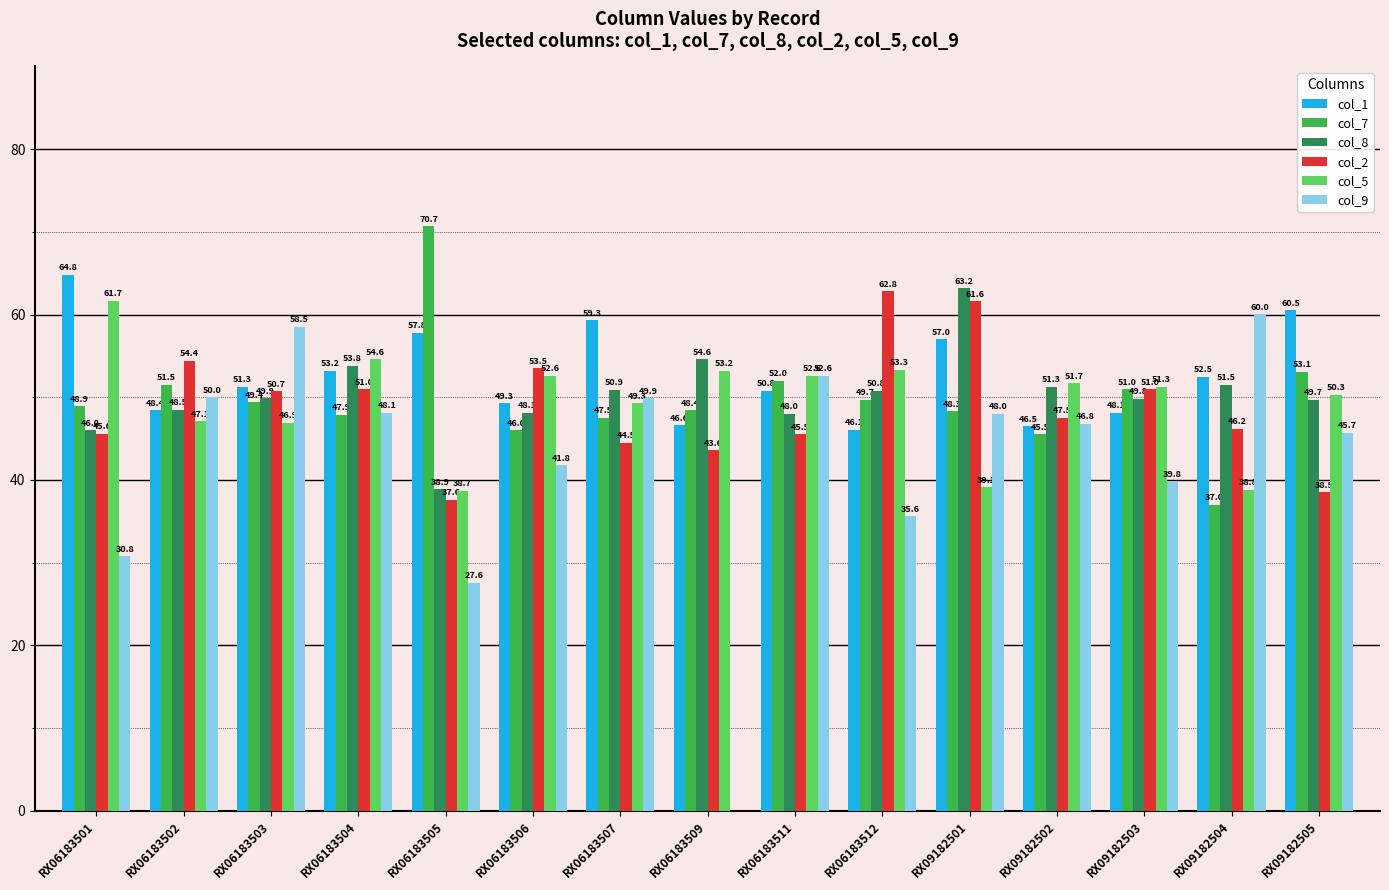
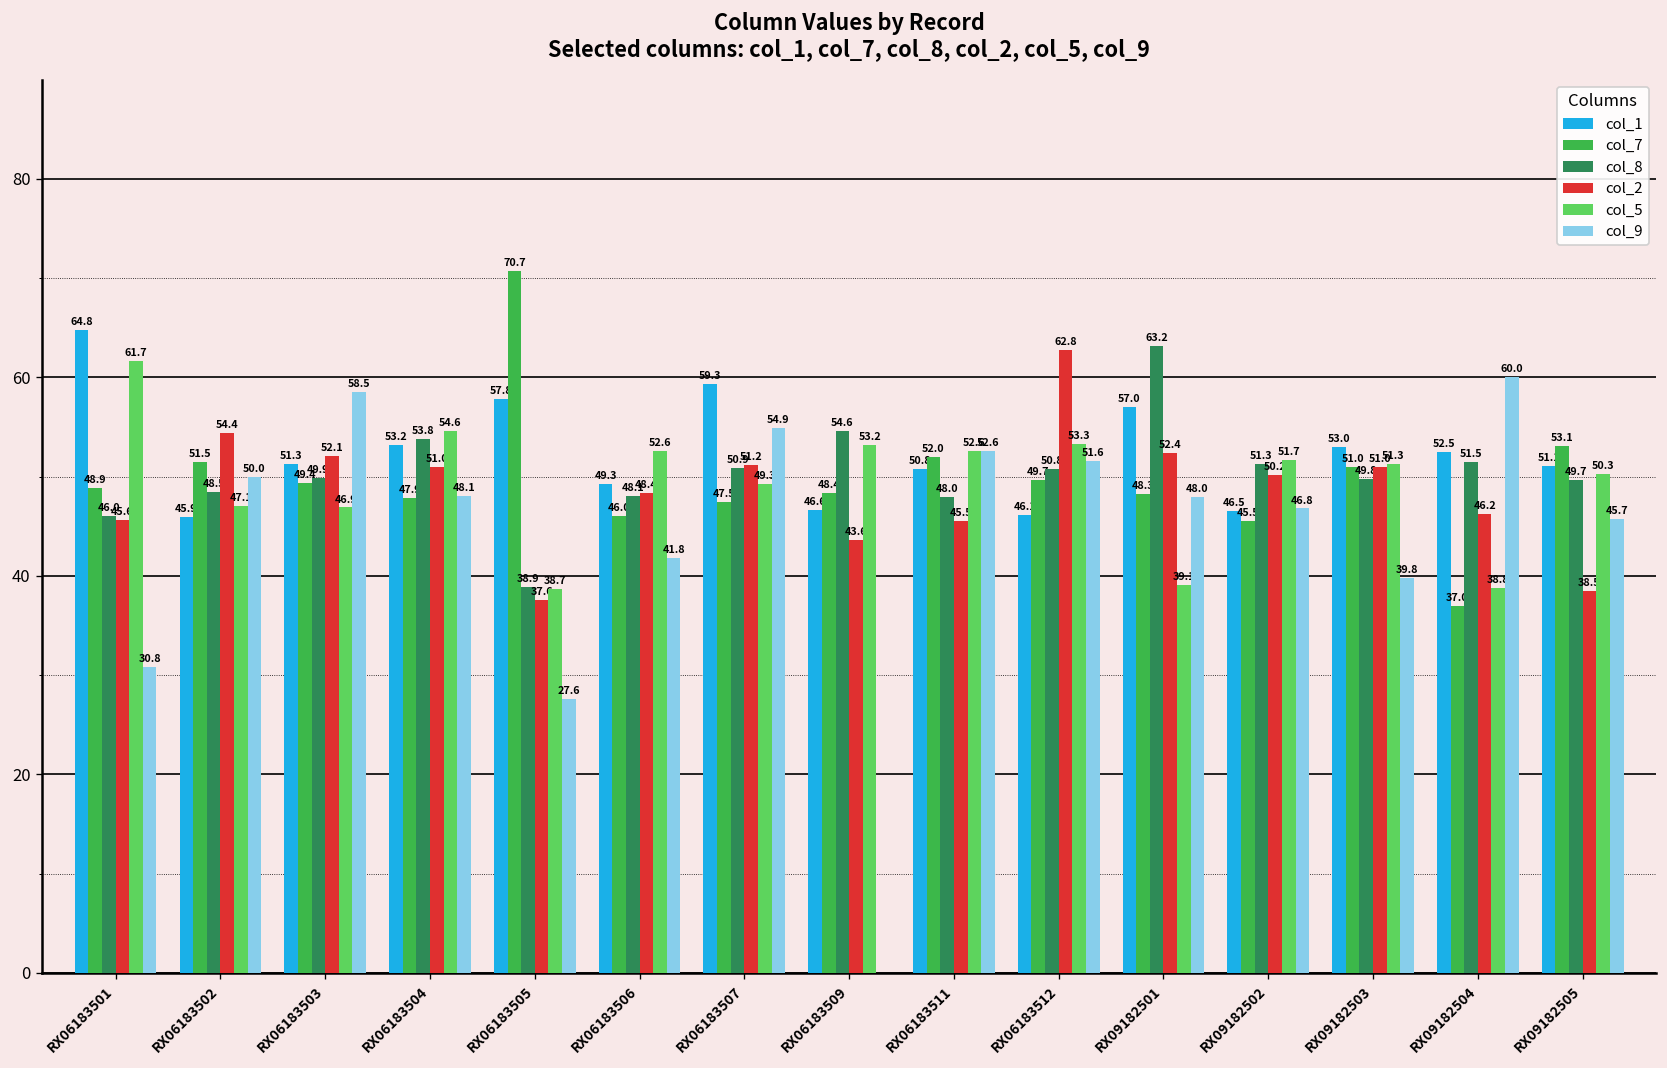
  {
    "col_1": {
      "RX06183501": 64.8,
-     "RX06183502": 48.4,
+     "RX06183502": 45.9,
      "RX06183503": 51.3,
      "RX06183504": 53.2,
      "RX06183505": 57.8,
      "RX06183506": 49.3,
      "RX06183507": 59.3,
      "RX06183509": 46.6,
      "RX06183511": 50.8,
      "RX06183512": 46.1,
      "RX09182501": 57.0,
      "RX09182502": 46.5,
-     "RX09182503": 48.1,
+     "RX09182503": 53.0,
      "RX09182504": 52.5,
-     "RX09182505": 60.5
+     "RX09182505": 51.1
    },
    "col_2": {
      "RX06183502": 54.4,
-     "RX06183503": 50.7,
+     "RX06183503": 52.1,
      "RX06183504": 51.0,
      "RX06183505": 37.6,
-     "RX06183506": 53.5,
-     "RX06183507": 44.5,
+     "RX06183506": 48.4,
+     "RX06183507": 51.2,
      "RX06183509": 43.6,
      "RX06183511": 45.5,
      "RX06183512": 62.8,
-     "RX09182501": 61.6,
-     "RX09182502": 47.5,
+     "RX09182501": 52.4,
+     "RX09182502": 50.2,
      "RX09182504": 46.2,
      "RX09182505": 38.5
    },
    "col_9": {
      "RX06183501": 30.8,
      "RX06183502": 50.0,
      "RX06183503": 58.5,
      "RX06183504": 48.1,
      "RX06183505": 27.6,
      "RX06183506": 41.8,
-     "RX06183507": 49.9,
-     "RX06183512": 35.6,
+     "RX06183507": 54.9,
+     "RX06183512": 51.6,
      "RX09182501": 48.0,
      "RX09182502": 46.8,
      "RX09182503": 39.8,
      "RX09182504": 60.0,
      "RX09182505": 45.7
    }
  }
